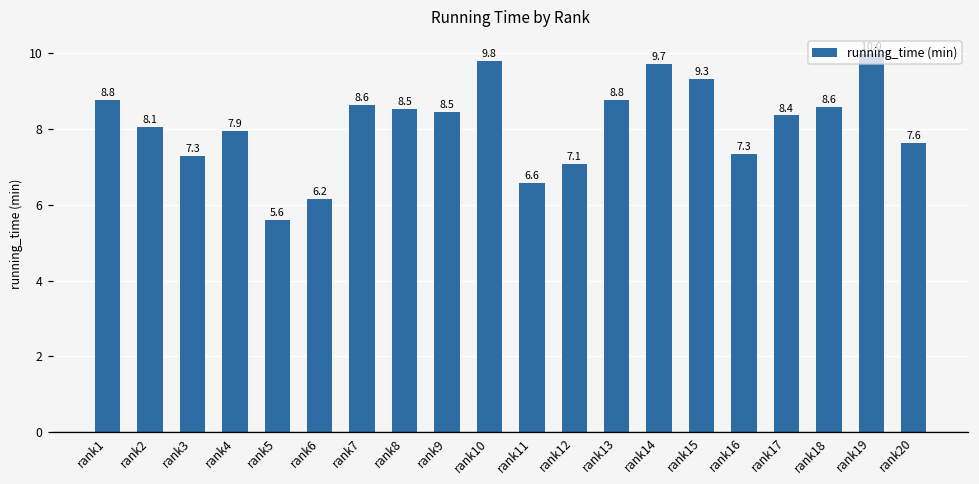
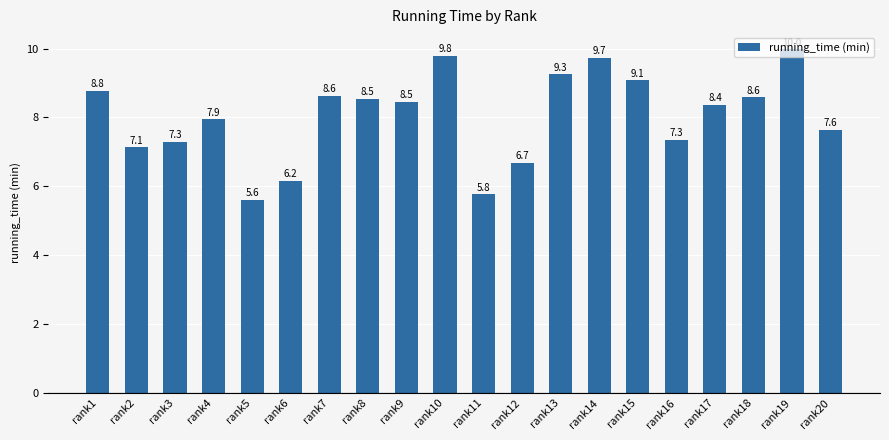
  {
    "rank1": 8.8,
-   "rank2": 8.1,
+   "rank2": 7.1,
    "rank3": 7.3,
    "rank4": 7.9,
    "rank5": 5.6,
    "rank6": 6.2,
    "rank7": 8.6,
    "rank8": 8.5,
    "rank9": 8.5,
    "rank10": 9.8,
-   "rank11": 6.6,
-   "rank12": 7.1,
-   "rank13": 8.8,
+   "rank11": 5.8,
+   "rank12": 6.7,
+   "rank13": 9.3,
    "rank14": 9.7,
-   "rank15": 9.3,
+   "rank15": 9.1,
    "rank16": 7.3,
    "rank17": 8.4,
    "rank18": 8.6,
    "rank20": 7.6
  }
